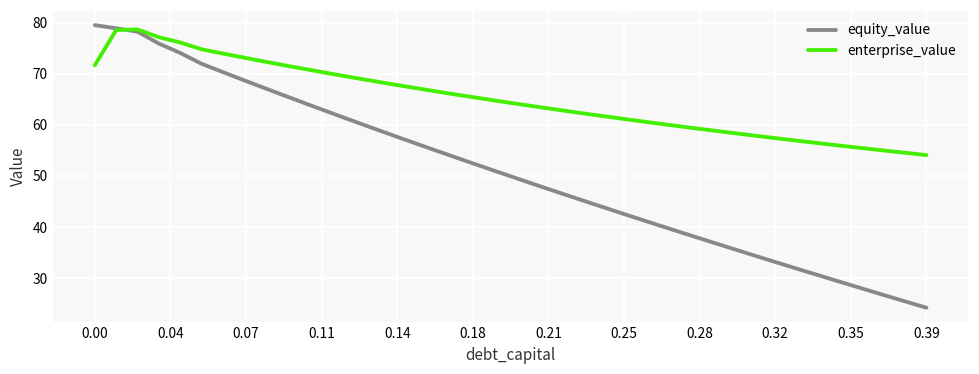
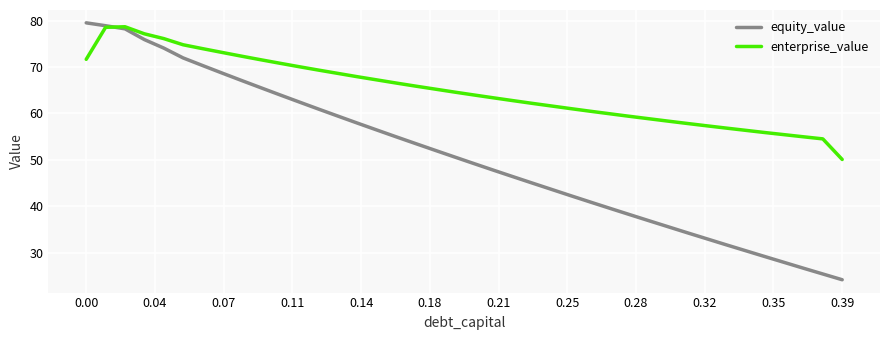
  {
    "equity_value": {
      "0.00": 80,
      "0.39": 24
    },
    "enterprise_value": {
      "0.00": 72,
-     "0.39": 54
+     "0.39": 50
    }
  }
